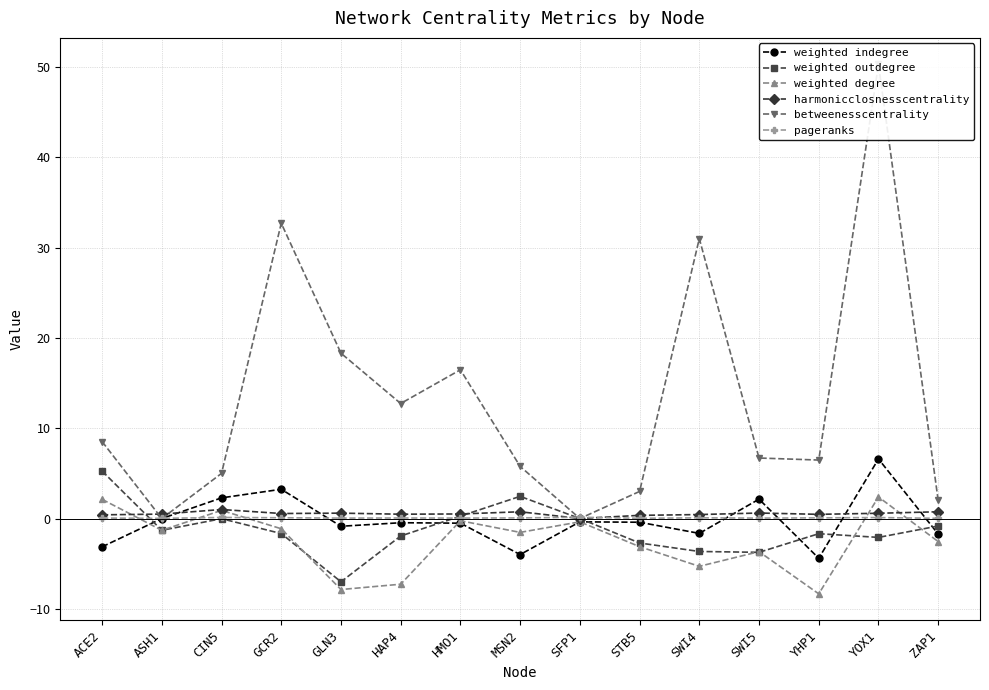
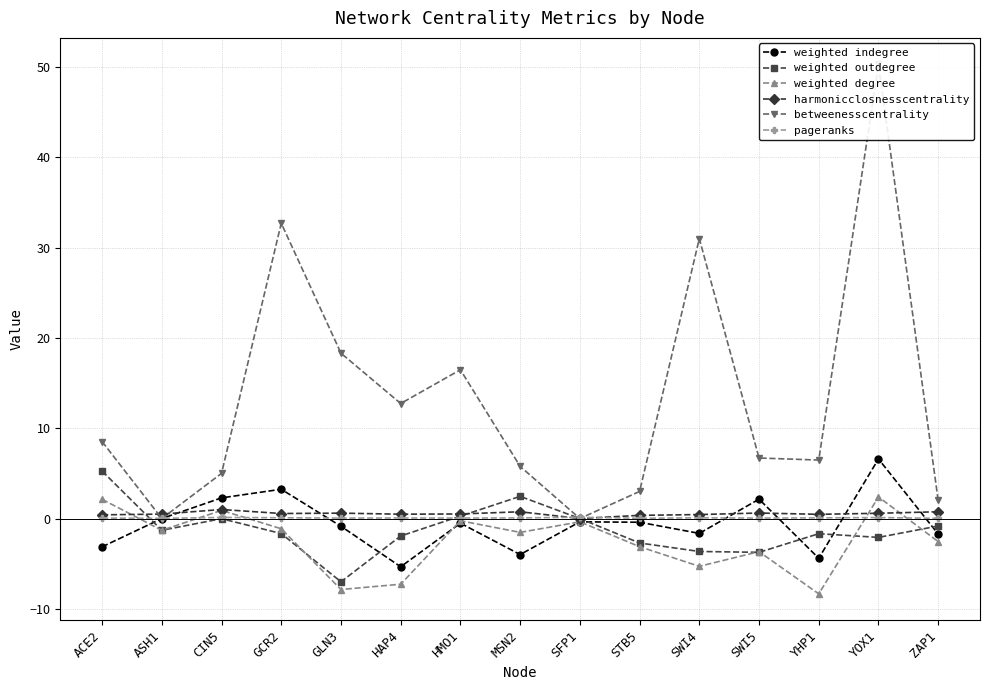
  {
    "weighted indegree": {
      "ACE2": -3,
      "CIN5": 2,
      "GCR2": 3,
      "GLN3": -1,
-     "HAP4": 0,
+     "HAP4": -5,
      "MSN2": -4,
      "STB5": 0,
      "SWI4": -2,
      "SWI5": 2,
      "YHP1": -4,
      "YOX1": 7,
      "ZAP1": -2
    }
  }
